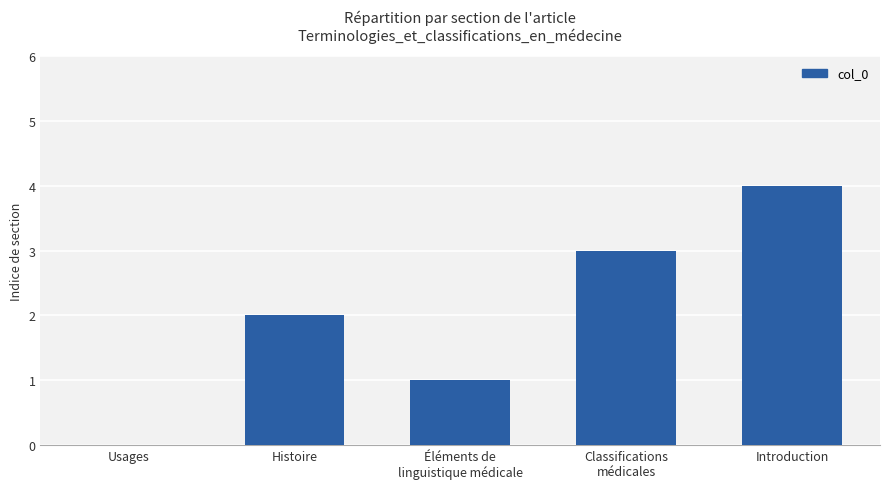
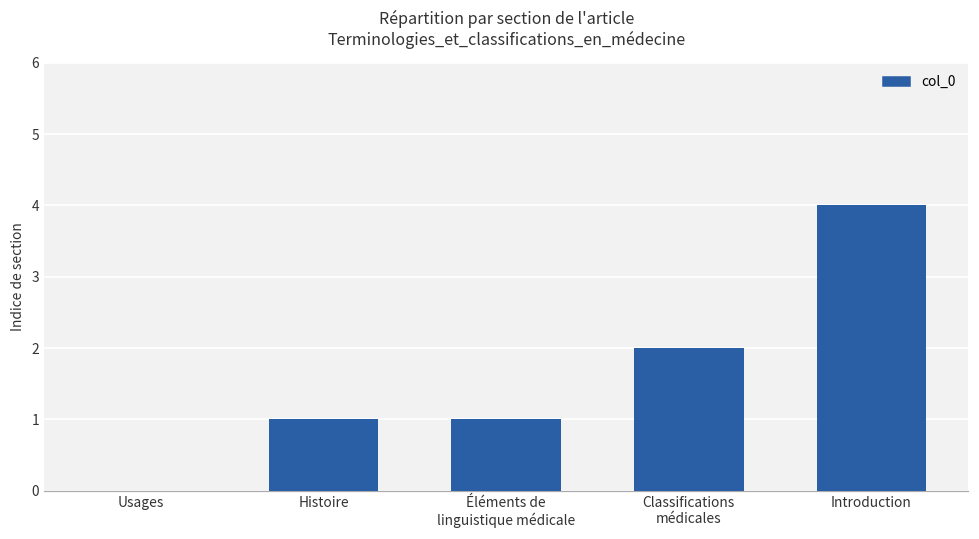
  {
    "Usages": 0,
-   "Histoire": 2,
+   "Histoire": 1,
    "Éléments de linguistique médicale": 1,
-   "Classifications médicales": 3,
+   "Classifications médicales": 2,
    "Introduction": 4
  }
